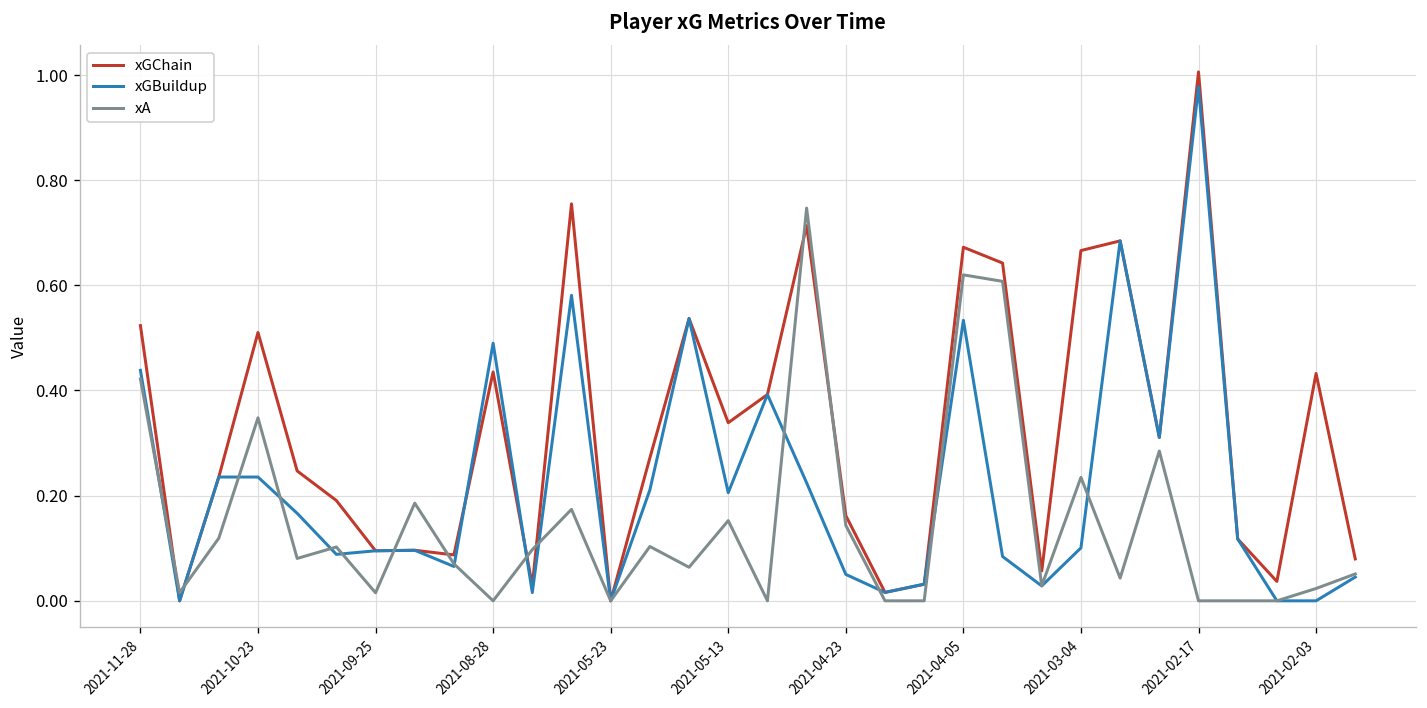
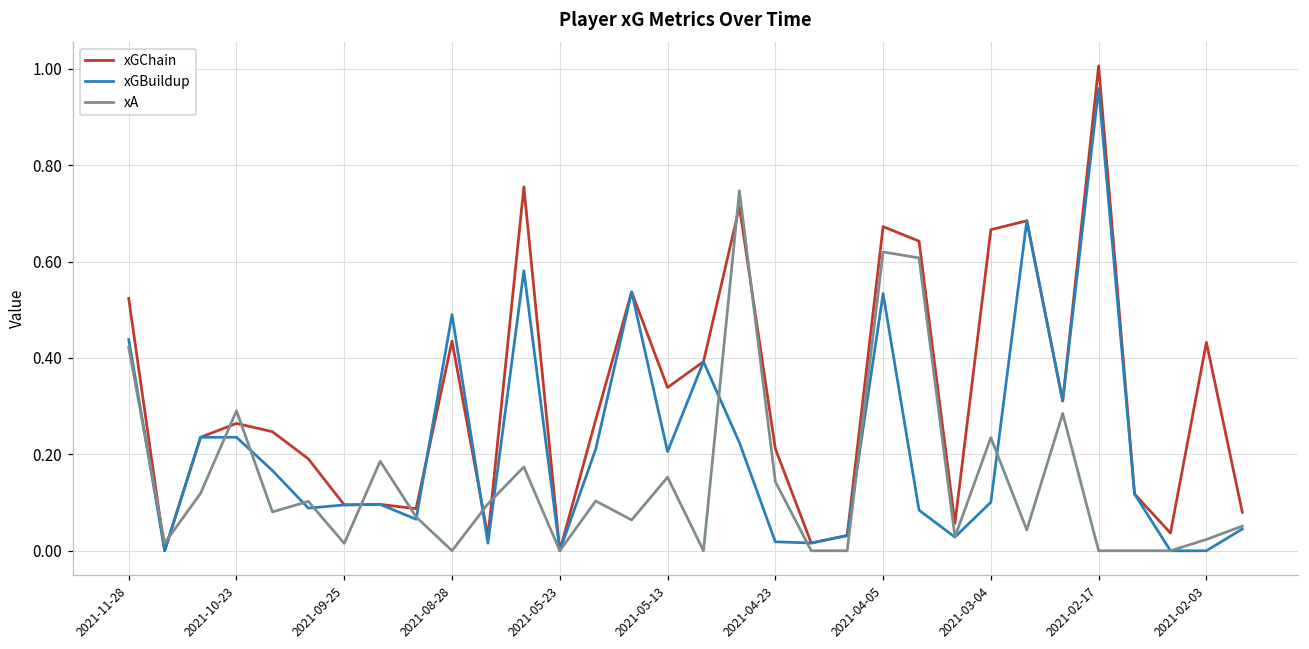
  {
    "xGChain": {
      "2021-11-28": 0.52,
-     "2021-10-23": 0.51,
+     "2021-10-23": 0.26,
      "2021-08-28": 0.44,
      "2021-05-13": 0.34,
-     "2021-04-23": 0.16,
+     "2021-04-23": 0.21,
      "2021-04-05": 0.67,
      "2021-03-04": 0.67,
      "2021-02-17": 1.01,
      "2021-02-03": 0.43
    },
    "xGBuildup": {
      "2021-11-28": 0.44,
      "2021-10-23": 0.24,
      "2021-08-28": 0.49,
      "2021-05-13": 0.21,
-     "2021-04-23": 0.05,
+     "2021-04-23": 0.02,
      "2021-04-05": 0.53,
      "2021-03-04": 0.10,
-     "2021-02-17": 0.98,
+     "2021-02-17": 0.96,
      "2021-02-03": 0.00
    },
    "xA": {
      "2021-11-28": 0.42,
-     "2021-10-23": 0.35,
+     "2021-10-23": 0.29,
      "2021-09-25": 0.02,
      "2021-08-28": 0.00,
      "2021-05-13": 0.15,
      "2021-04-23": 0.14,
      "2021-04-05": 0.62,
      "2021-03-04": 0.23,
      "2021-02-17": 0.00,
      "2021-02-03": 0.02
    }
  }
